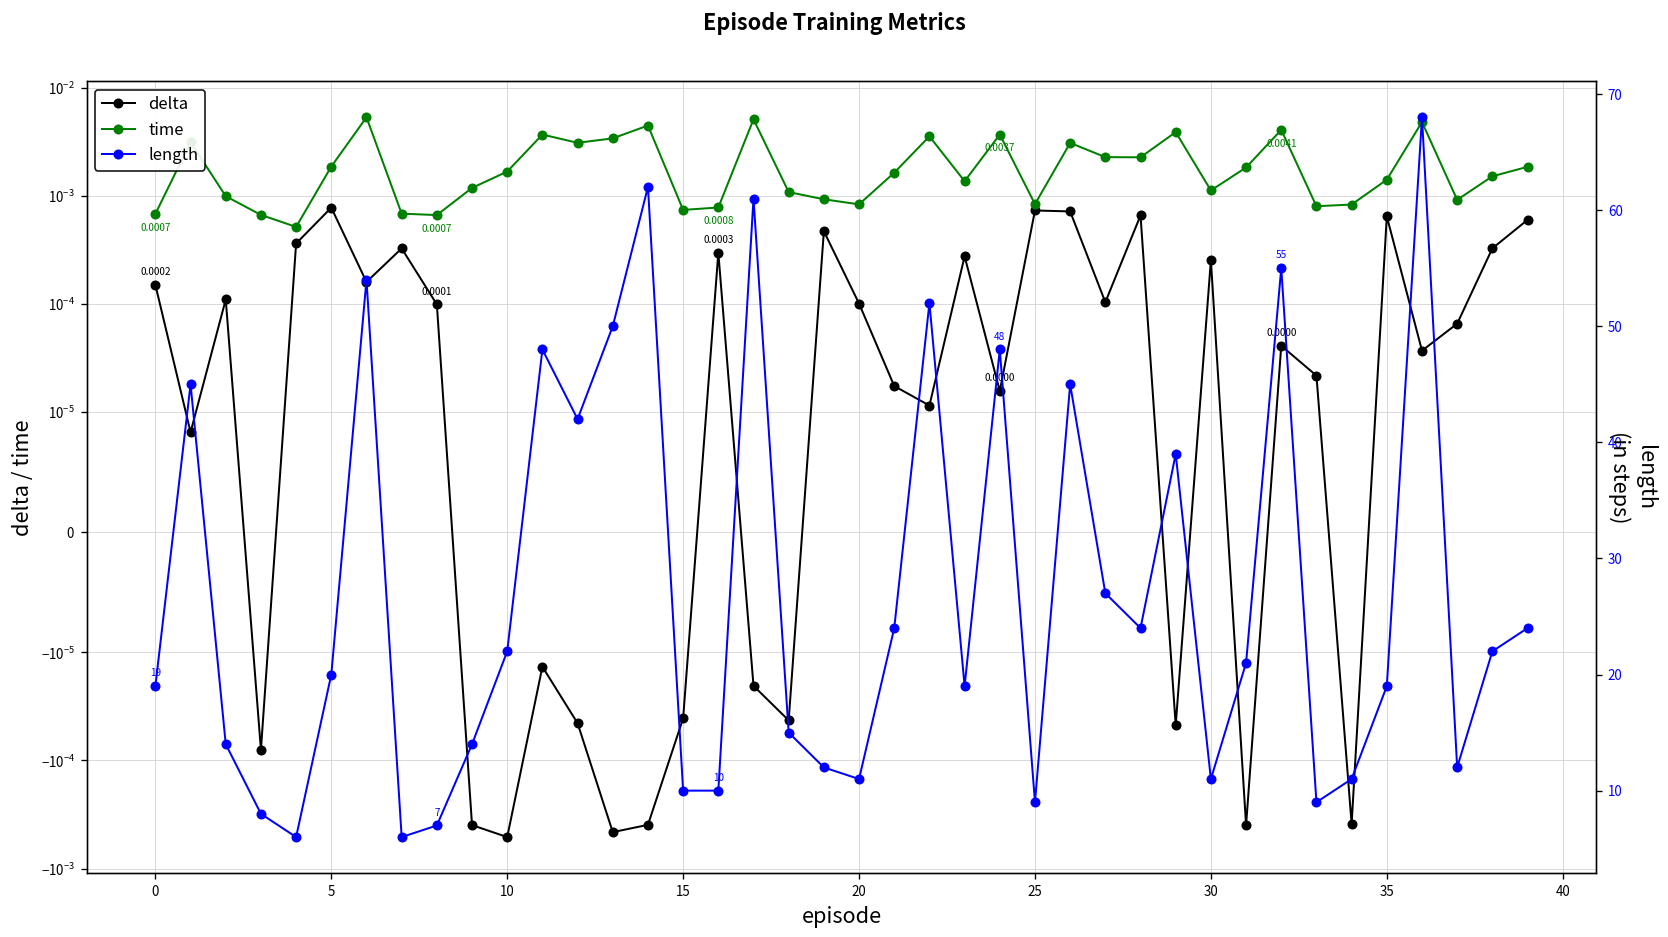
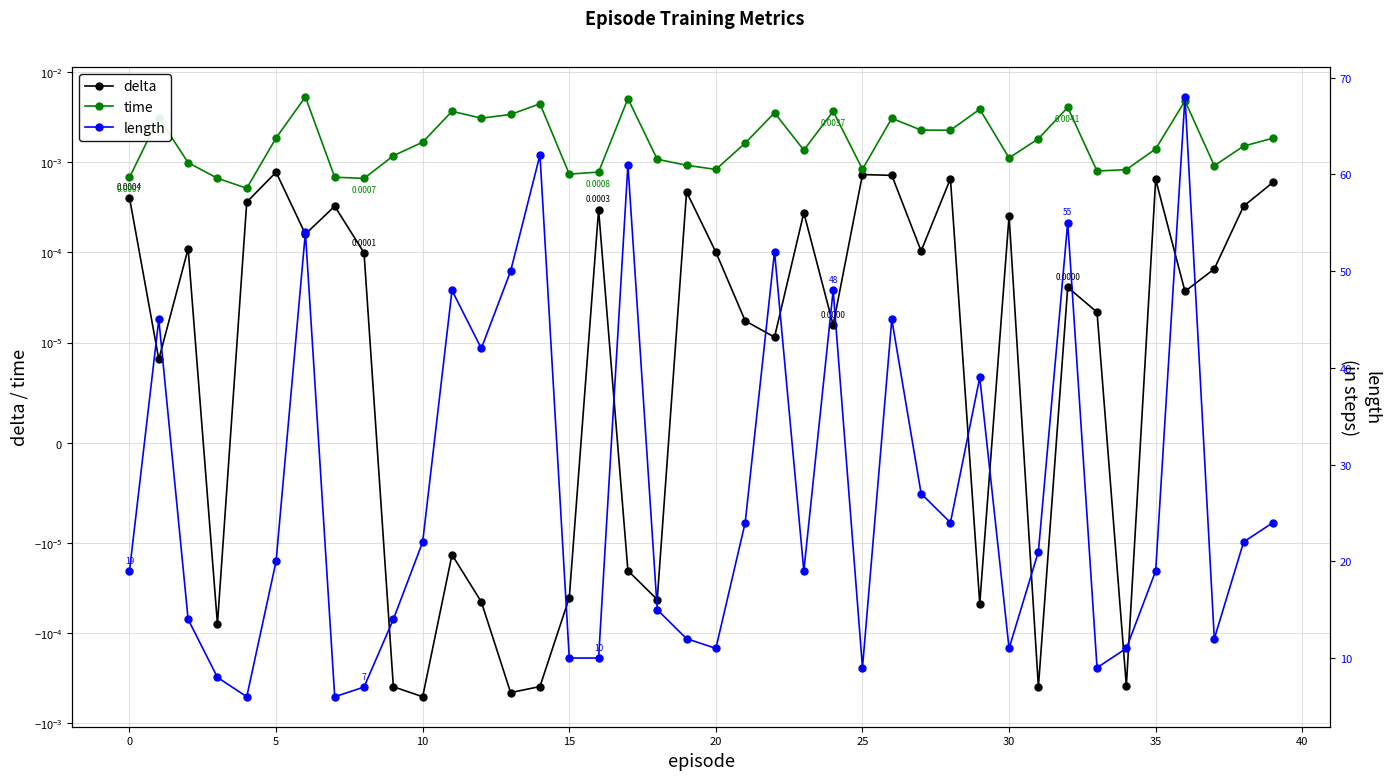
  {
    "delta": {
-     "0": 0.0002
+     "0": 0.0004
    },
    "time": {
      "0": 0.0007
    },
    "length": {
      "0": 19
    }
  }
